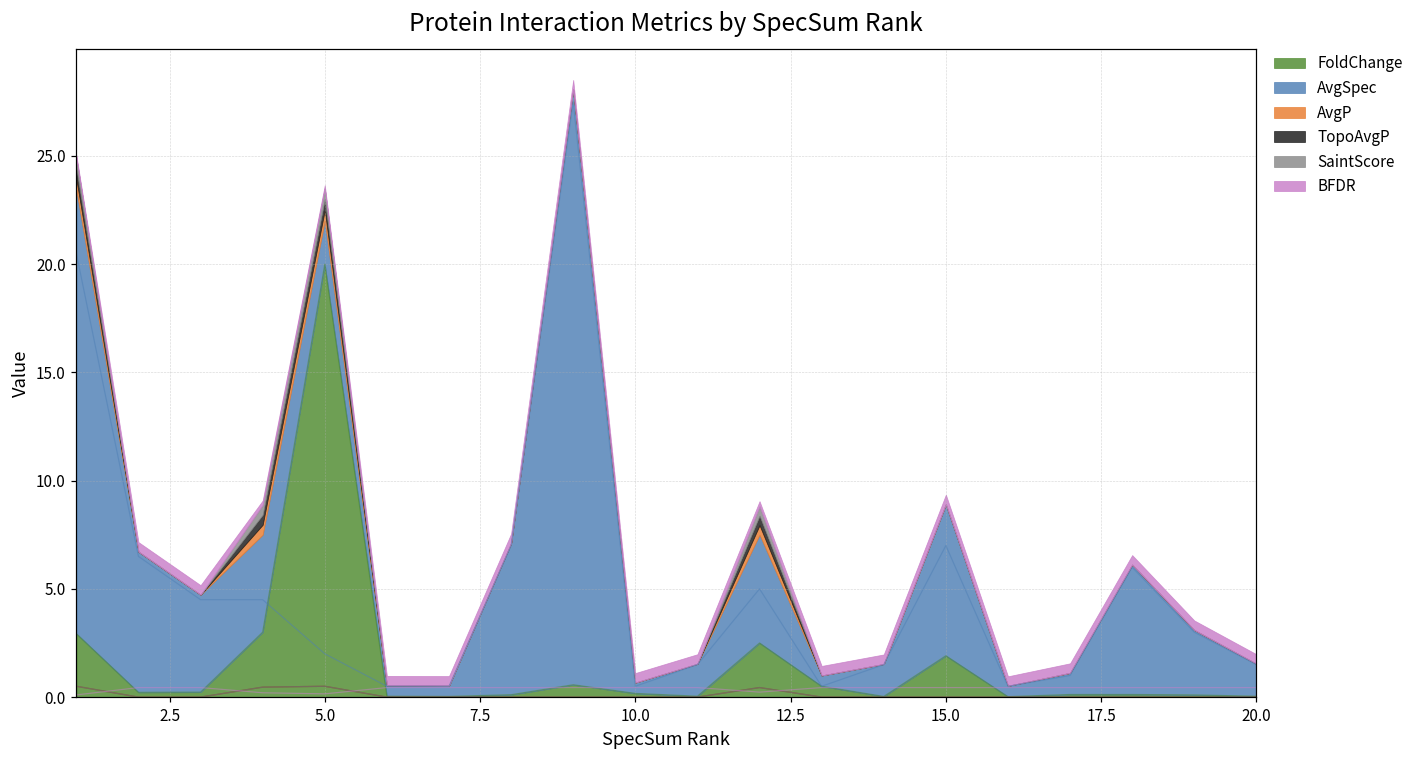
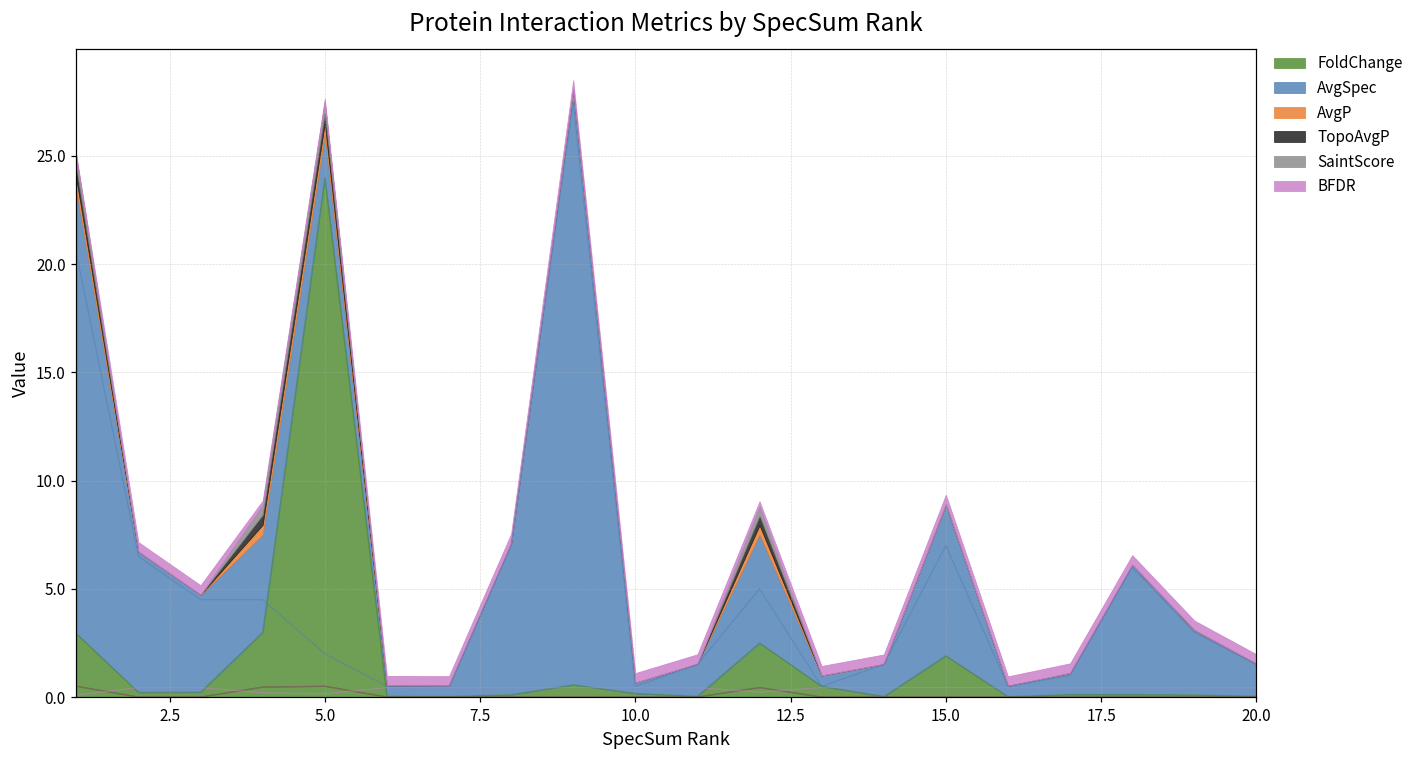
  {
    "FoldChange": {
-     "5.0": 20,
+     "5.0": 24,
      "10.0": 0.2,
      "15.0": 2
    },
    "TopoAvgP": {
      "5.0": 0.5
    },
    "SaintScore": {
      "5.0": 0.5
    }
  }
